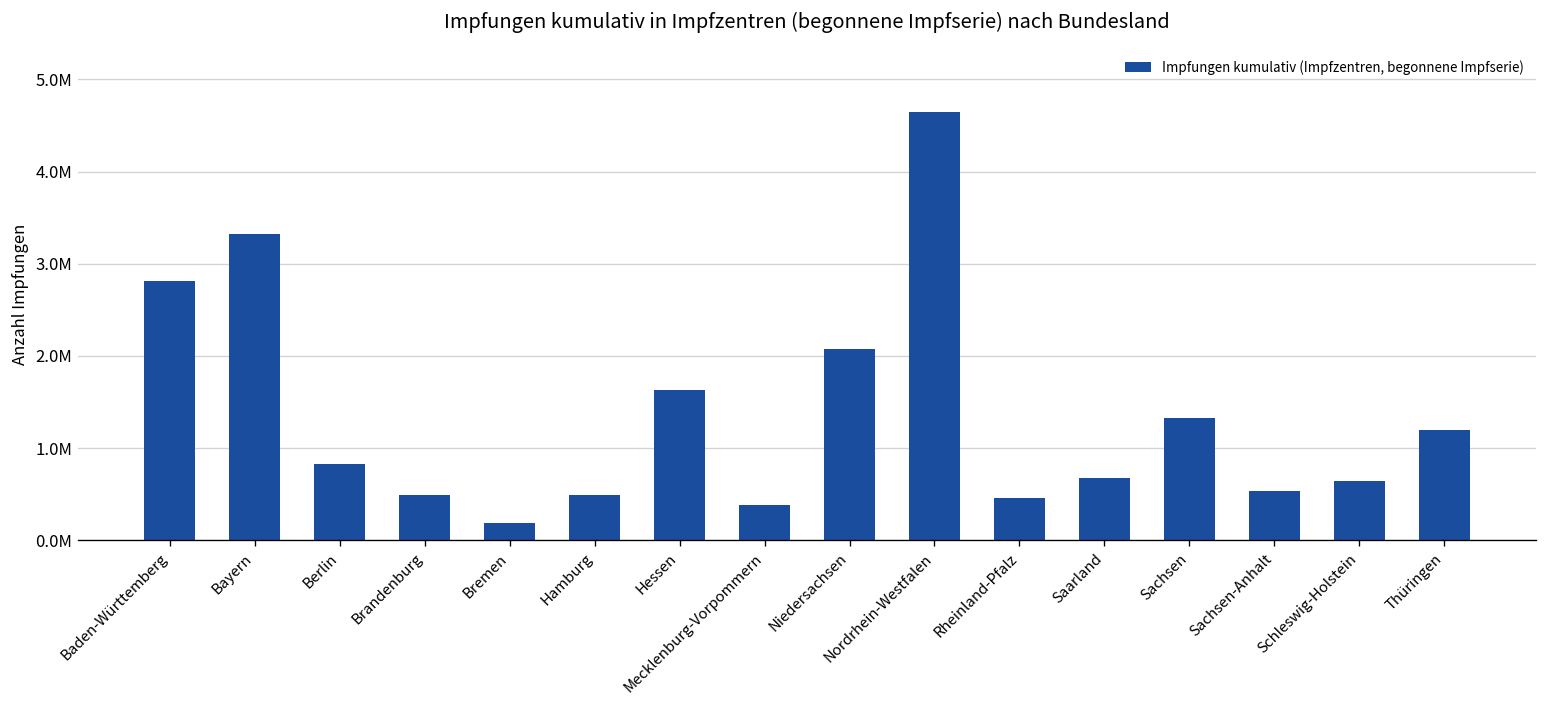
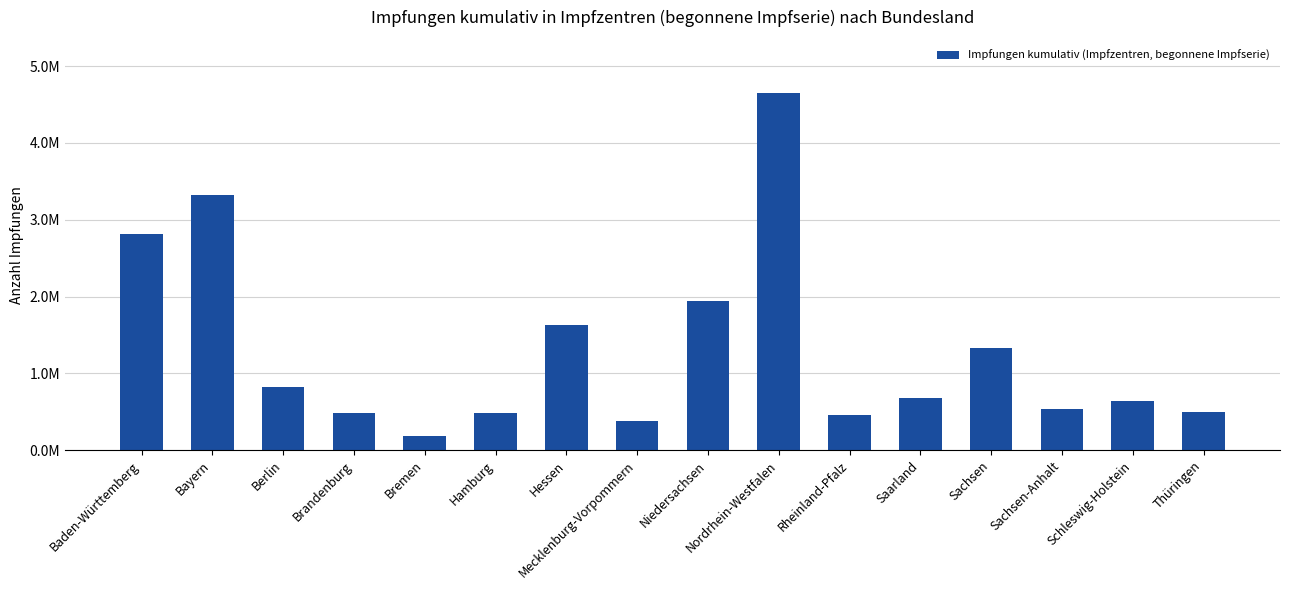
  {
    "Baden-Württemberg": 2800000,
    "Bayern": 3300000,
    "Berlin": 800000,
    "Brandenburg": 500000,
    "Bremen": 200000,
    "Hamburg": 500000,
    "Hessen": 1600000,
    "Mecklenburg-Vorpommern": 400000,
-   "Niedersachsen": 2100000,
+   "Niedersachsen": 1900000,
    "Nordrhein-Westfalen": 4600000,
    "Rheinland-Pfalz": 500000,
    "Saarland": 700000,
    "Sachsen": 1300000,
    "Sachsen-Anhalt": 500000,
    "Schleswig-Holstein": 600000,
-   "Thüringen": 1200000
+   "Thüringen": 500000
  }
